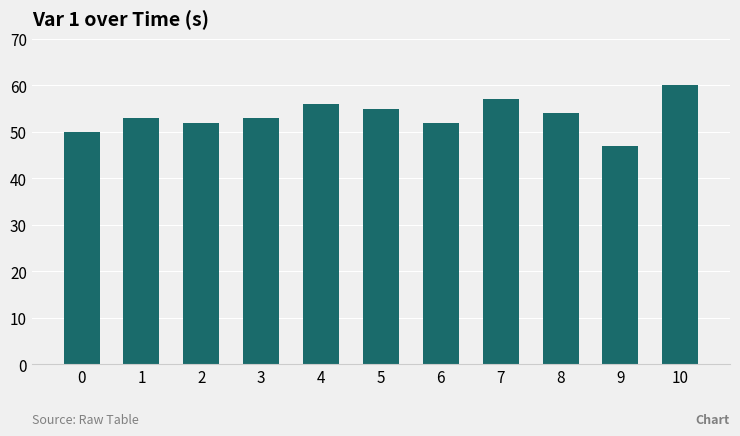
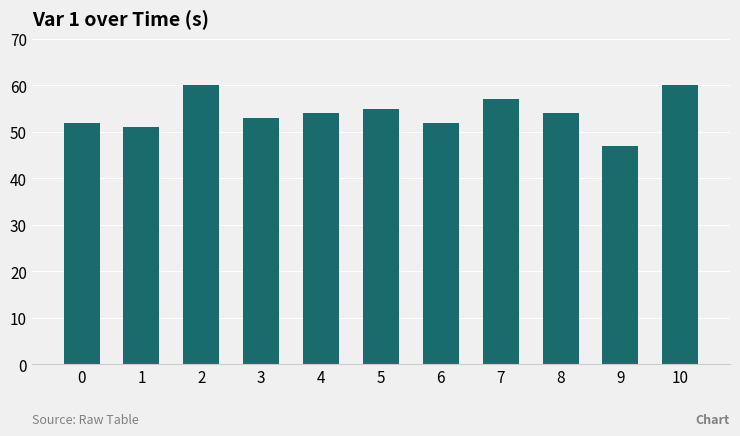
  {
-   "0": 50,
-   "1": 53,
-   "2": 52,
+   "0": 52,
+   "1": 51,
+   "2": 60,
    "3": 53,
-   "4": 56,
+   "4": 54,
    "5": 55,
    "6": 52,
    "7": 57,
    "8": 54,
    "9": 47,
    "10": 60
  }
